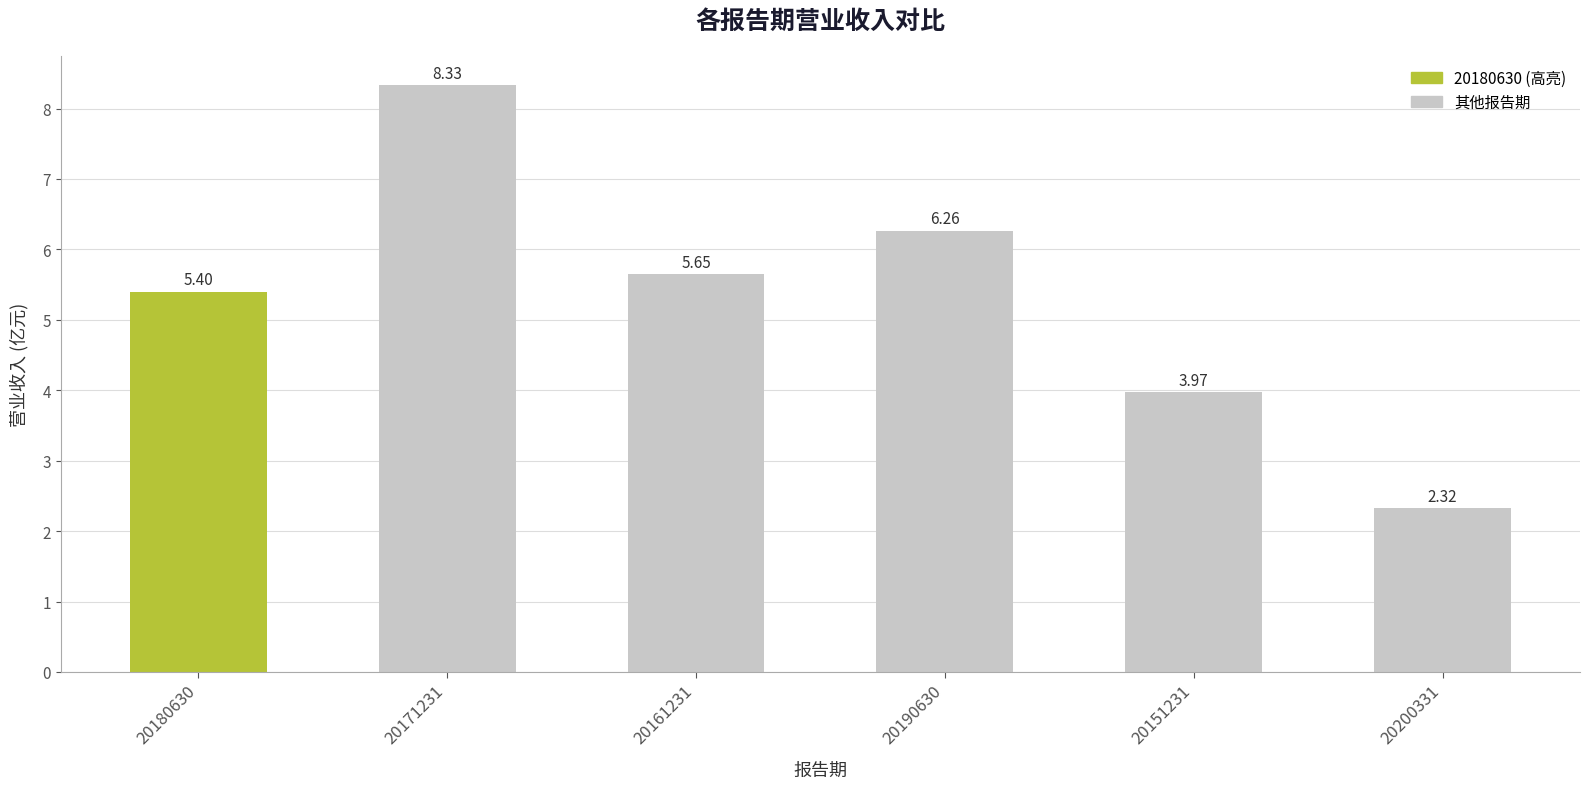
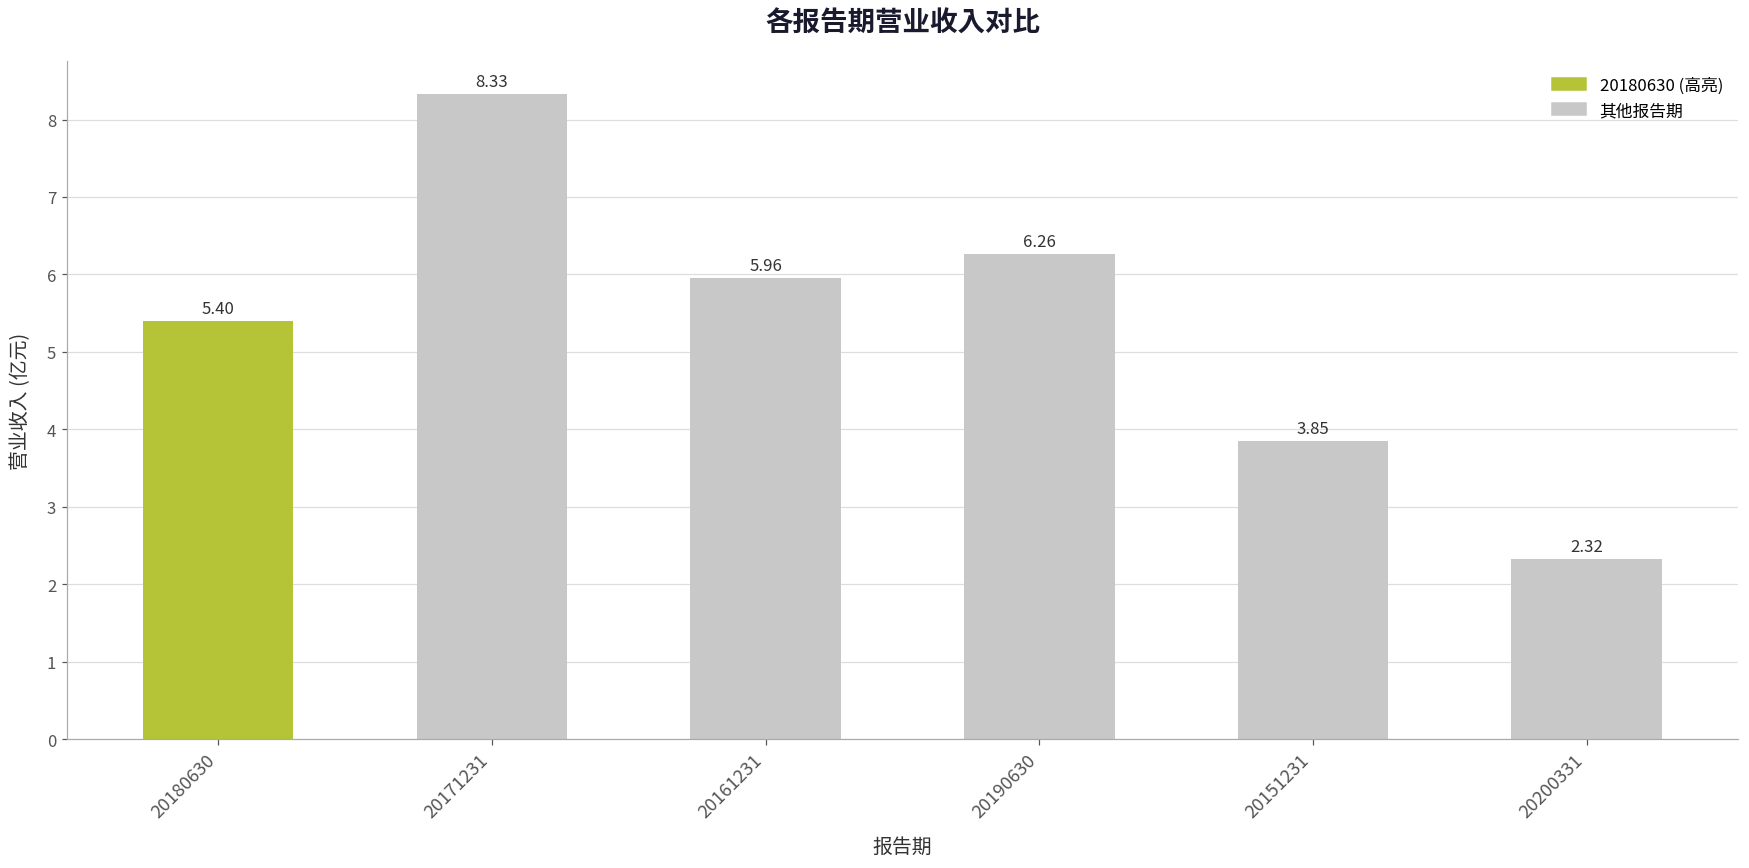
  {
    "20180630": 5.40,
    "20171231": 8.33,
-   "20161231": 5.65,
+   "20161231": 5.96,
    "20190630": 6.26,
-   "20151231": 3.97,
+   "20151231": 3.85,
    "20200331": 2.32
  }
